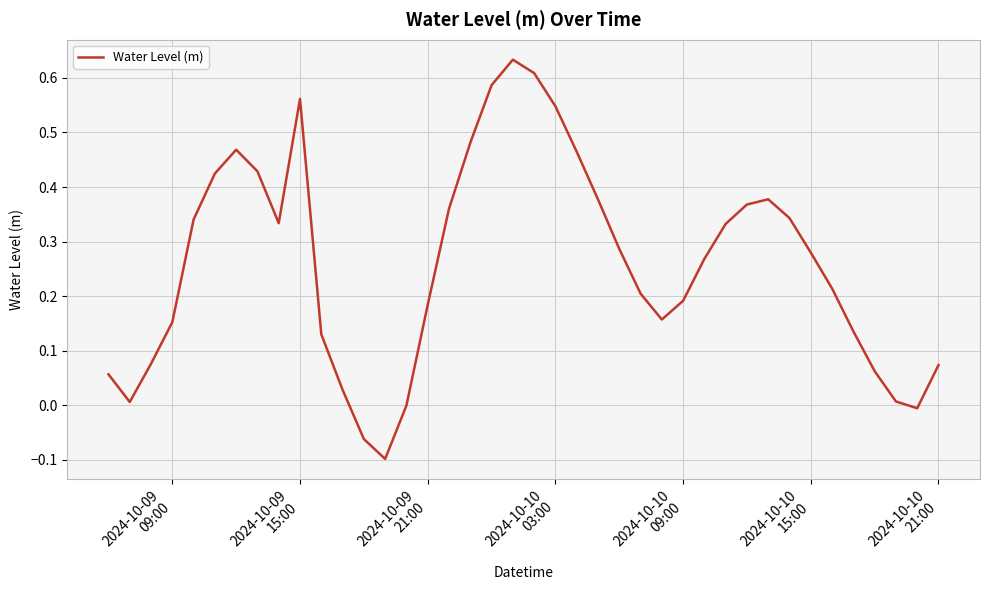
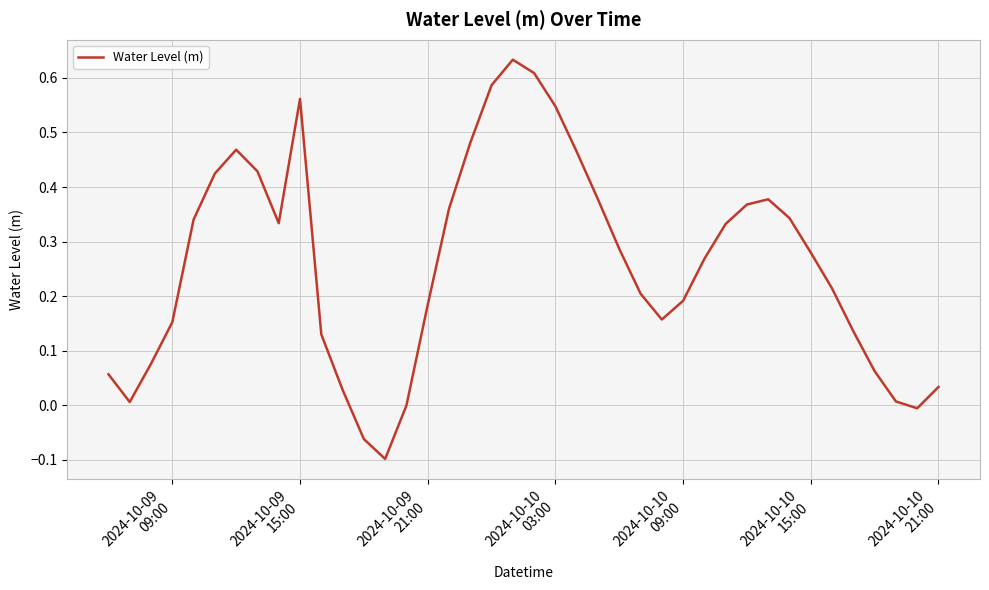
  {
    "2024-10-09 09:00": 0.15,
    "2024-10-09 15:00": 0.56,
    "2024-10-09 21:00": 0.18,
    "2024-10-10 03:00": 0.55,
    "2024-10-10 09:00": 0.19,
    "2024-10-10 15:00": 0.28,
-   "2024-10-10 21:00": 0.07
+   "2024-10-10 21:00": 0.03
  }
